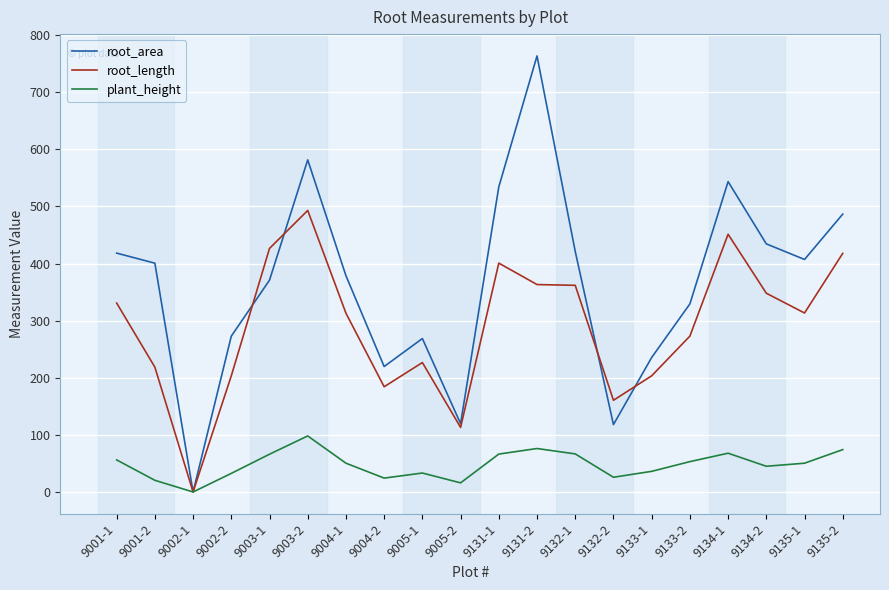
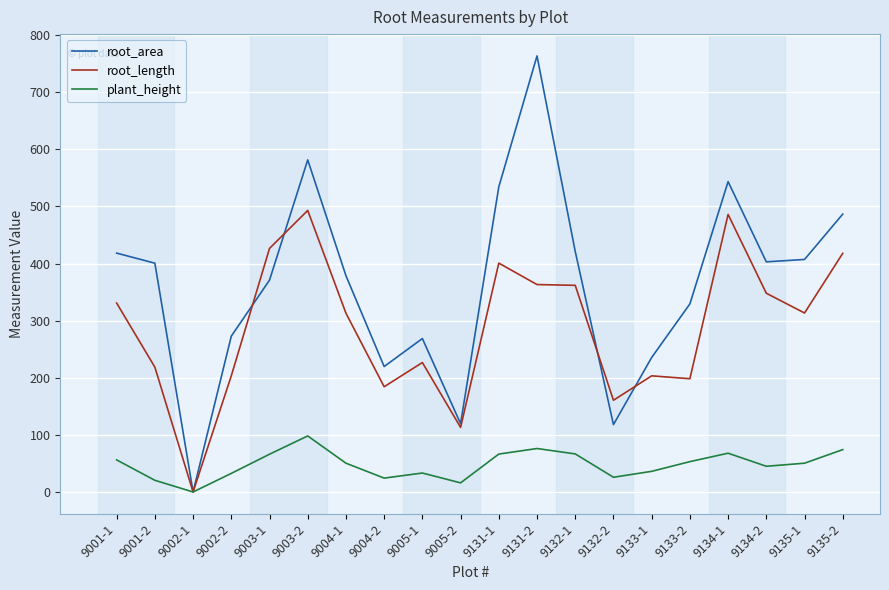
  {
    "root_area": {
      "9001-1": 420,
      "9001-2": 400,
      "9002-2": 270,
      "9003-1": 370,
      "9003-2": 580,
      "9004-1": 380,
      "9004-2": 220,
      "9005-1": 270,
      "9005-2": 120,
      "9131-1": 530,
      "9131-2": 760,
      "9132-1": 420,
      "9132-2": 120,
      "9133-1": 240,
      "9133-2": 330,
      "9134-1": 540,
-     "9134-2": 430,
+     "9134-2": 400,
      "9135-1": 410,
      "9135-2": 490
    },
    "root_length": {
      "9001-1": 330,
      "9001-2": 220,
      "9002-2": 200,
      "9003-1": 430,
      "9003-2": 490,
      "9004-1": 310,
      "9004-2": 180,
      "9005-1": 230,
      "9005-2": 110,
      "9131-1": 400,
      "9131-2": 360,
      "9132-1": 360,
      "9132-2": 160,
      "9133-1": 200,
-     "9133-2": 270,
-     "9134-1": 450,
+     "9133-2": 200,
+     "9134-1": 490,
      "9134-2": 350,
      "9135-1": 310,
      "9135-2": 420
    },
    "plant_height": {
      "9001-1": 60,
      "9001-2": 20,
      "9002-2": 30,
      "9003-1": 70,
      "9003-2": 100,
      "9004-1": 50,
      "9004-2": 20,
      "9005-1": 30,
      "9005-2": 20,
      "9131-1": 70,
      "9131-2": 80,
      "9132-1": 70,
      "9132-2": 30,
      "9133-1": 40,
      "9133-2": 50,
      "9134-1": 70,
      "9134-2": 50,
      "9135-1": 50,
      "9135-2": 70
    }
  }
